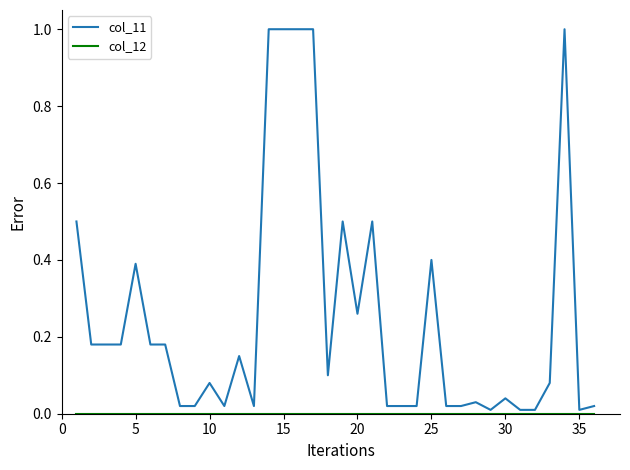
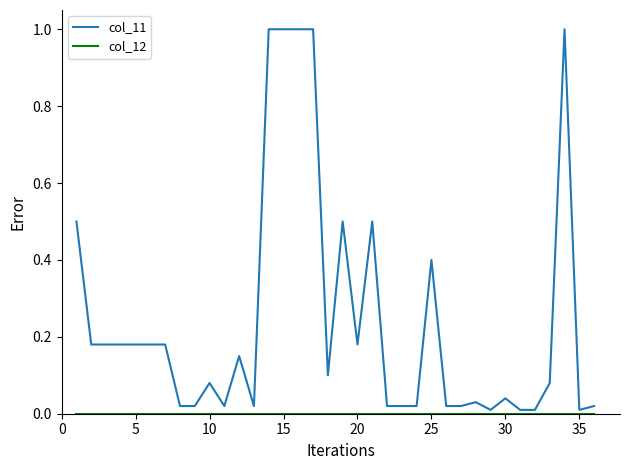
  {
    "col_11": {
-     "5": 0.39,
+     "5": 0.18,
      "10": 0.08,
      "15": 1.00,
-     "20": 0.26,
+     "20": 0.18,
      "25": 0.40,
      "30": 0.04,
      "35": 0.01
    },
    "col_12": {
      "5": 0.00,
      "10": 0.00,
      "15": 0.00,
      "20": 0.00,
      "25": 0.00,
      "30": 0.00,
      "35": 0.00
    }
  }
